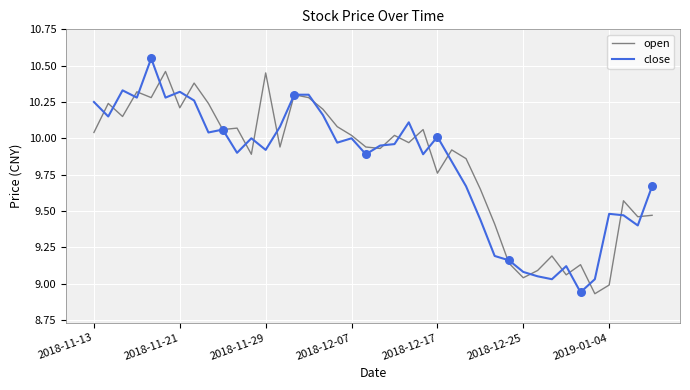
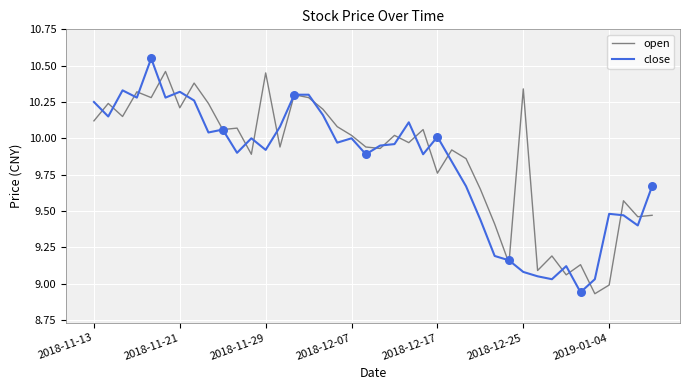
  {
    "open": {
-     "2018-11-13": 10.04,
+     "2018-11-13": 10.12,
      "2018-11-21": 10.21,
      "2018-11-29": 10.45,
      "2018-12-07": 10.02,
      "2018-12-17": 9.76,
-     "2018-12-25": 9.04,
+     "2018-12-25": 10.34,
      "2019-01-04": 8.99
    }
  }
